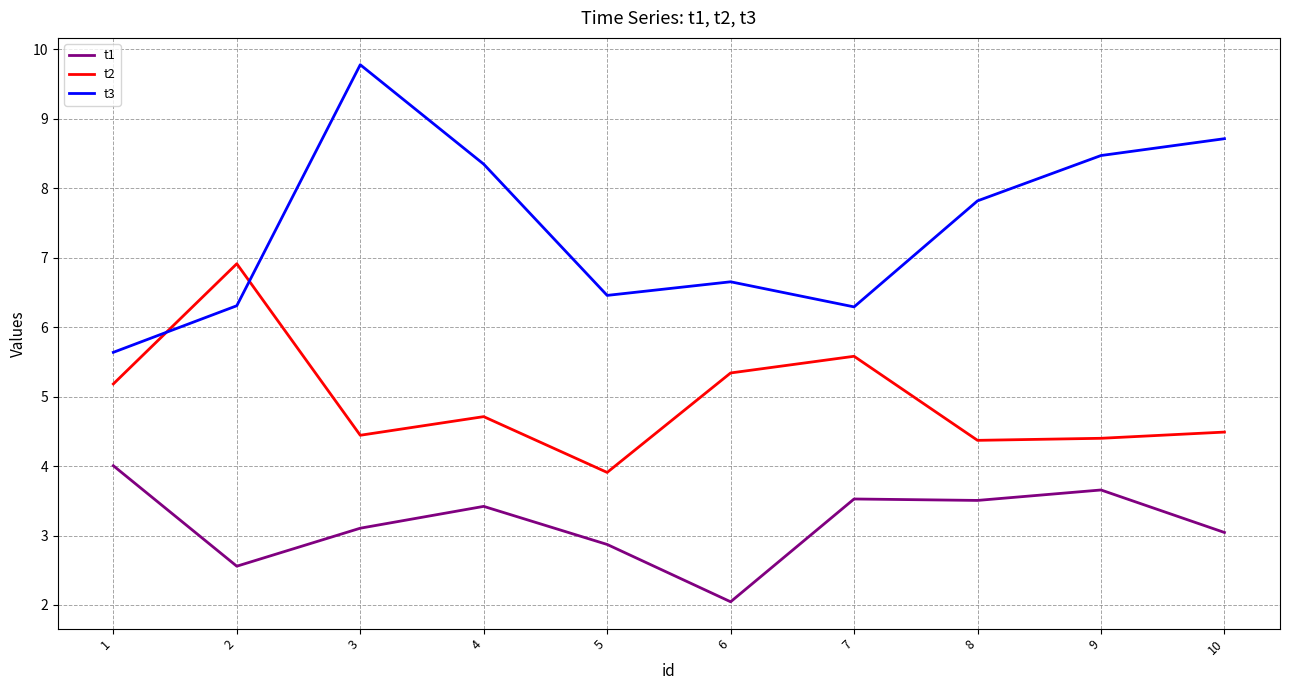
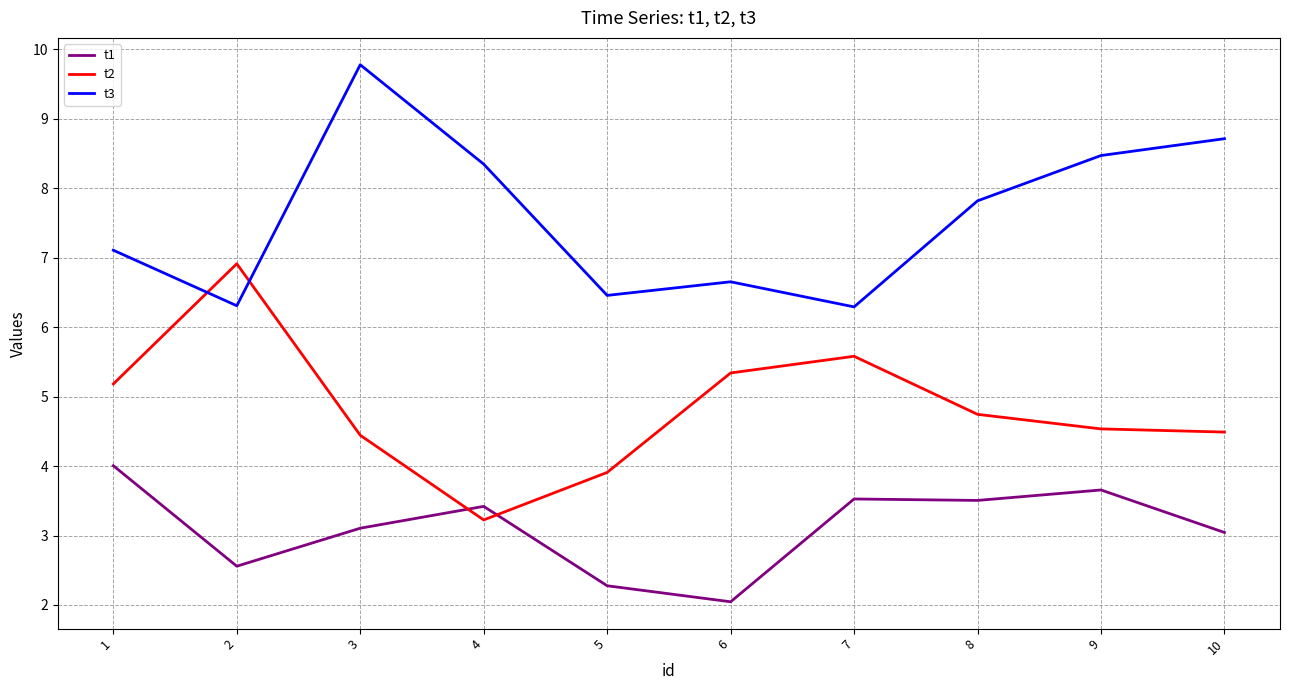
  {
    "t1": {
      "1": 4.0,
      "2": 2.6,
      "3": 3.1,
      "4": 3.4,
-     "5": 2.9,
+     "5": 2.3,
      "6": 2.0,
      "7": 3.5,
      "8": 3.5,
      "9": 3.7,
      "10": 3.0
    },
    "t2": {
      "1": 5.2,
      "2": 6.9,
      "3": 4.4,
-     "4": 4.7,
+     "4": 3.2,
      "5": 3.9,
      "6": 5.3,
      "7": 5.6,
-     "8": 4.4,
-     "9": 4.4,
+     "8": 4.7,
+     "9": 4.5,
      "10": 4.5
    },
    "t3": {
-     "1": 5.6,
+     "1": 7.1,
      "2": 6.3,
      "3": 9.8,
      "4": 8.3,
      "5": 6.5,
      "6": 6.7,
      "7": 6.3,
      "8": 7.8,
      "9": 8.5,
      "10": 8.7
    }
  }
